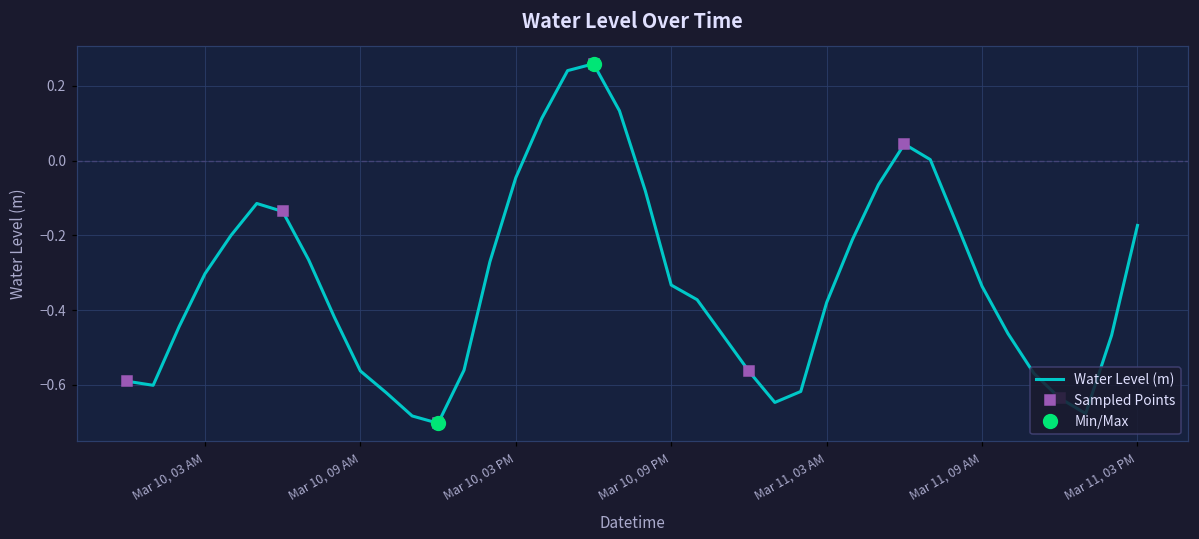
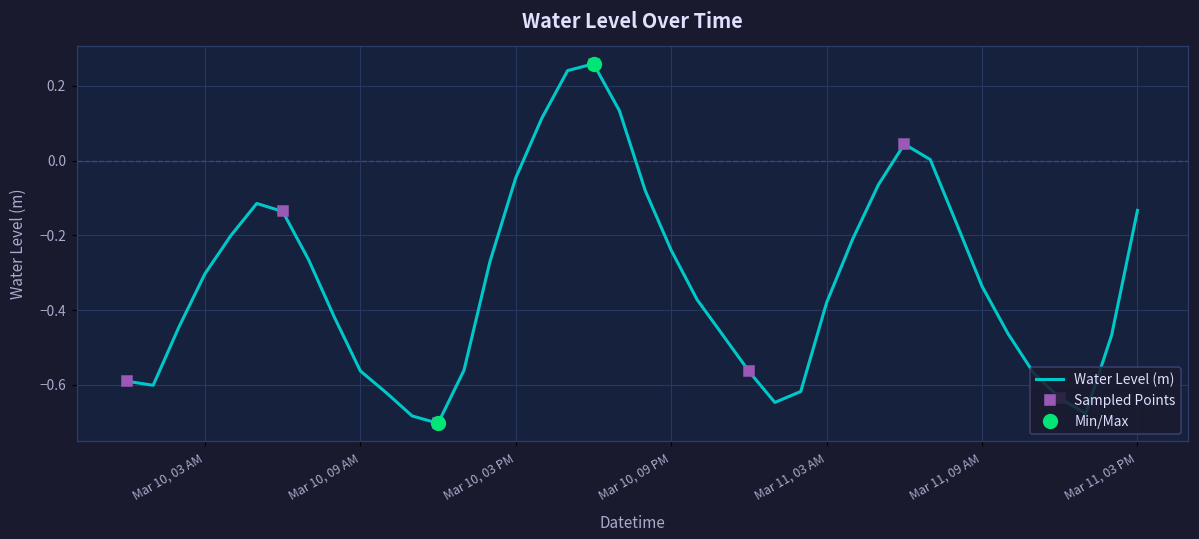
  {
    "Water Level (m)": {
      "Mar 10, 03 AM": -0.30,
      "Mar 10, 09 AM": -0.56,
      "Mar 10, 03 PM": -0.05,
-     "Mar 10, 09 PM": -0.33,
+     "Mar 10, 09 PM": -0.24,
      "Mar 11, 03 AM": -0.38,
      "Mar 11, 09 AM": -0.34,
-     "Mar 11, 03 PM": -0.17
+     "Mar 11, 03 PM": -0.13
    }
  }
